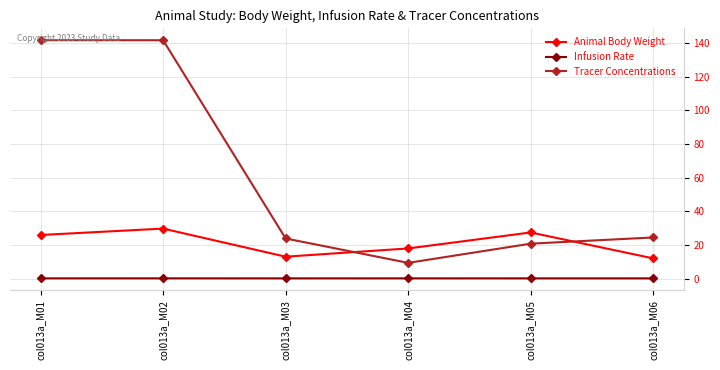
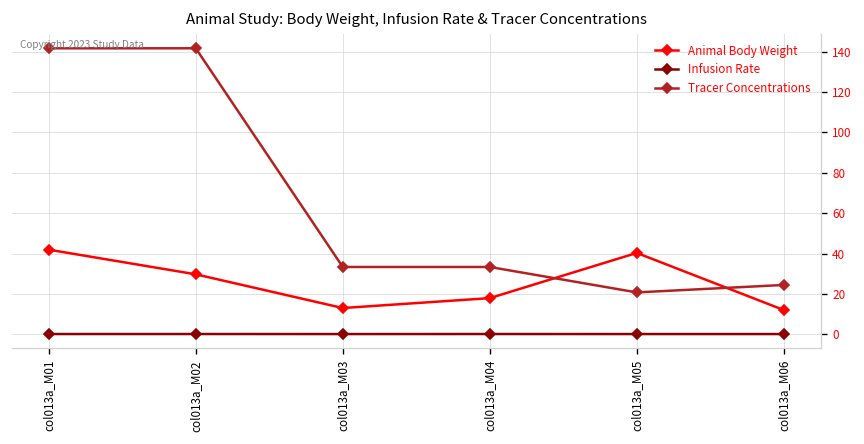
  {
    "Animal Body Weight": {
-     "col013a_M01": 26,
+     "col013a_M01": 42,
      "col013a_M02": 30,
      "col013a_M03": 13,
      "col013a_M04": 18,
-     "col013a_M05": 27,
+     "col013a_M05": 40,
      "col013a_M06": 12
    },
    "Infusion Rate": {
      "col013a_M01": 0,
      "col013a_M02": 0,
      "col013a_M03": 0,
      "col013a_M04": 0,
      "col013a_M05": 0,
      "col013a_M06": 0
    },
    "Tracer Concentrations": {
      "col013a_M02": 142,
-     "col013a_M03": 24,
-     "col013a_M04": 9,
+     "col013a_M03": 33,
+     "col013a_M04": 33,
      "col013a_M05": 21,
      "col013a_M06": 24
    }
  }
